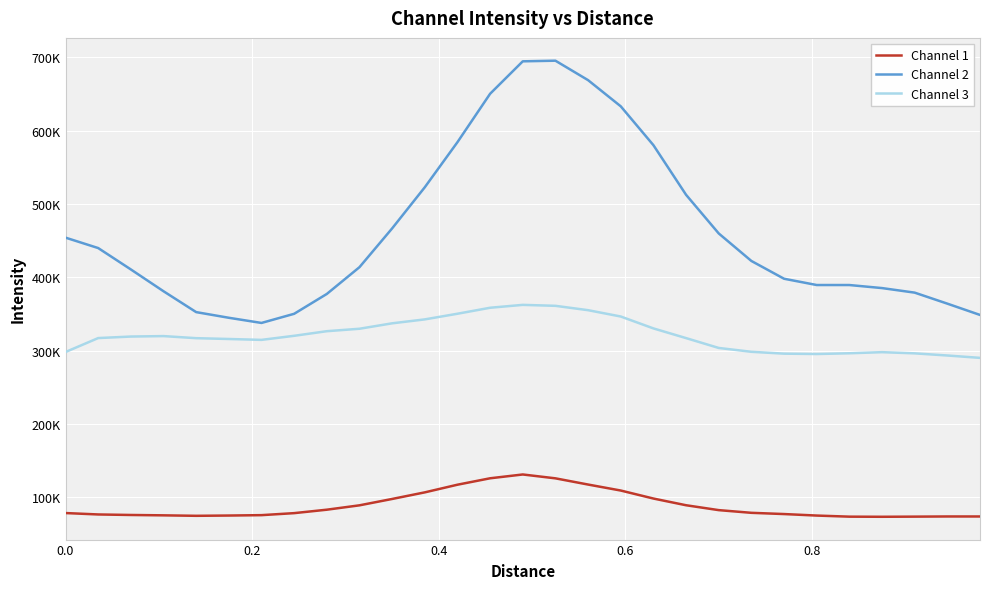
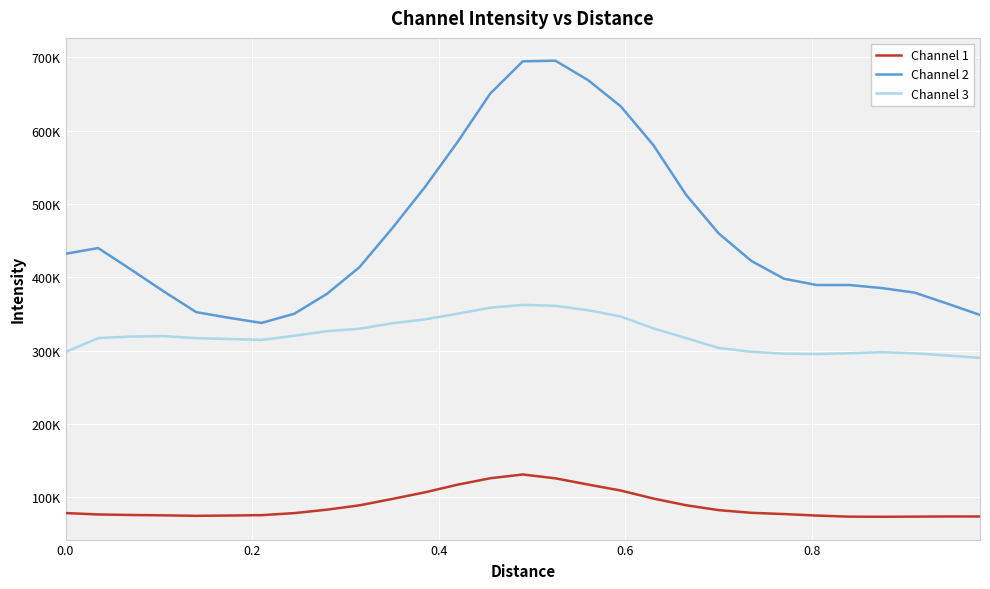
  {
    "Channel 1": {
      "0.0": 80000
    },
    "Channel 2": {
-     "0.0": 450000
+     "0.0": 430000
    },
    "Channel 3": {
      "0.0": 300000
    }
  }
